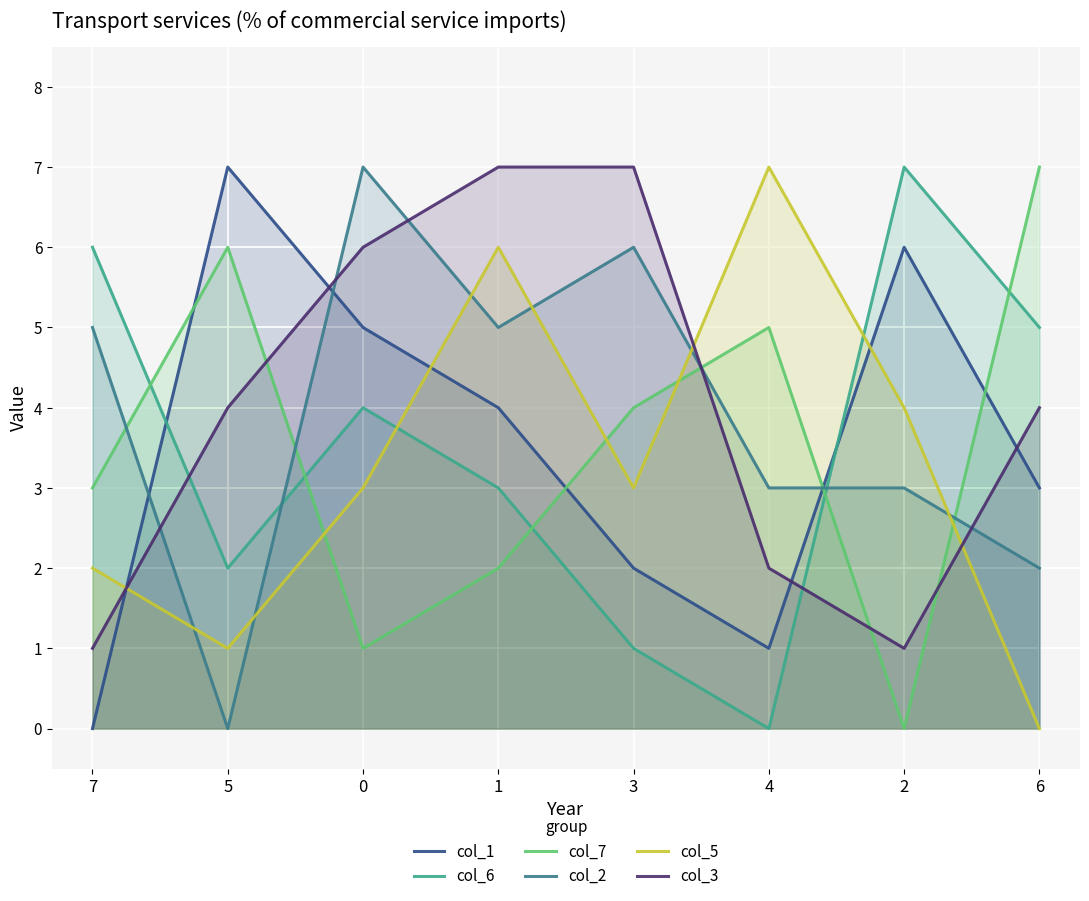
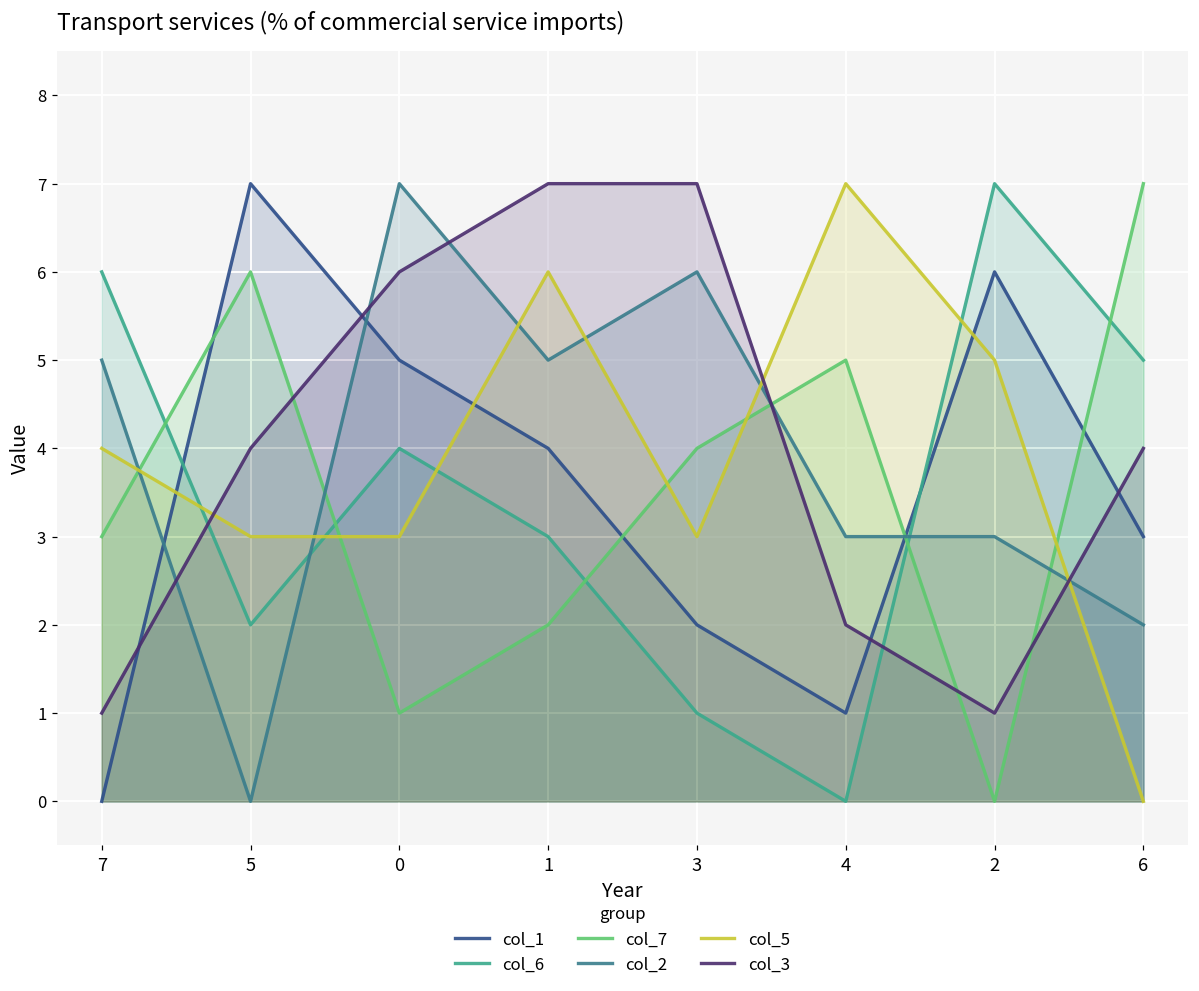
  {
    "col_5": {
-     "7": 2,
-     "5": 1,
+     "7": 4,
+     "5": 3,
      "0": 3,
      "1": 6,
      "3": 3,
      "4": 7,
-     "2": 4,
+     "2": 5,
      "6": 0
    }
  }
